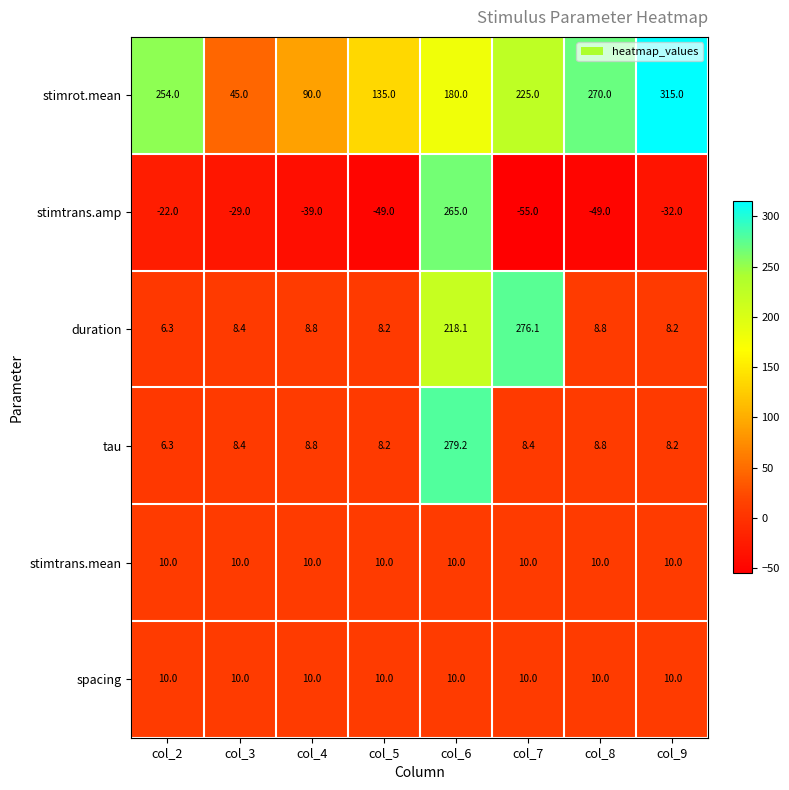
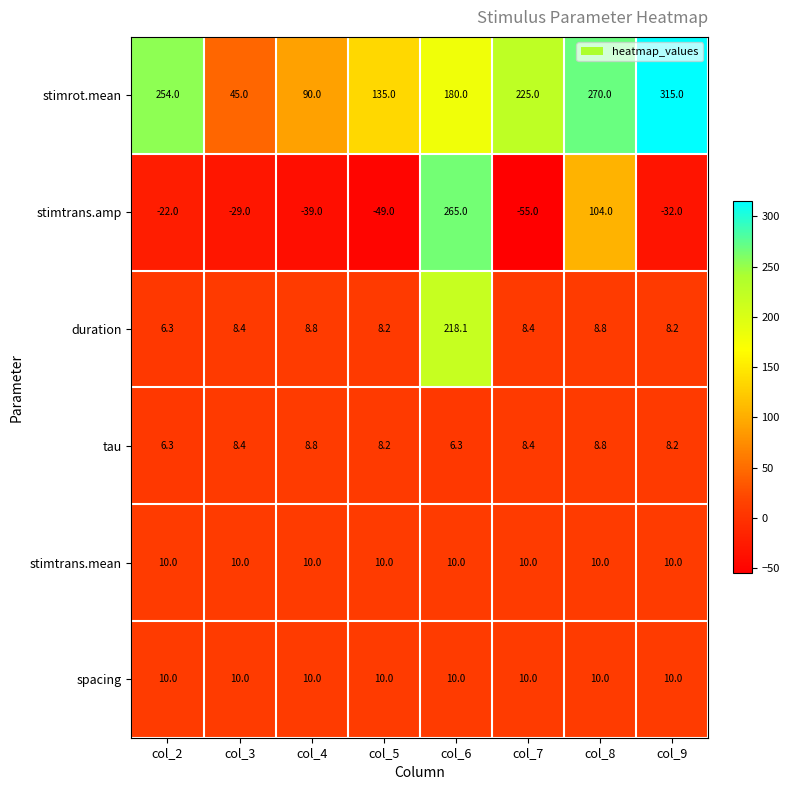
  {
    "stimrot.mean": {
      "col_2": 254.0,
      "col_3": 45.0,
      "col_4": 90.0,
      "col_5": 135.0,
      "col_6": 180.0,
      "col_7": 225.0,
      "col_8": 270.0,
      "col_9": 315.0
    },
    "stimtrans.amp": {
      "col_2": -22.0,
      "col_3": -29.0,
      "col_4": -39.0,
      "col_5": -49.0,
      "col_6": 265.0,
      "col_7": -55.0,
-     "col_8": -49.0,
+     "col_8": 104.0,
      "col_9": -32.0
    },
    "duration": {
      "col_2": 6.3,
      "col_3": 8.4,
      "col_4": 8.8,
      "col_5": 8.2,
      "col_6": 218.1,
-     "col_7": 276.1,
+     "col_7": 8.4,
      "col_8": 8.8,
      "col_9": 8.2
    },
    "tau": {
      "col_2": 6.3,
      "col_3": 8.4,
      "col_4": 8.8,
      "col_5": 8.2,
-     "col_6": 279.2,
+     "col_6": 6.3,
      "col_7": 8.4,
      "col_8": 8.8,
      "col_9": 8.2
    },
    "stimtrans.mean": {
      "col_2": 10.0,
      "col_3": 10.0,
      "col_4": 10.0,
      "col_5": 10.0,
      "col_6": 10.0,
      "col_7": 10.0,
      "col_8": 10.0,
      "col_9": 10.0
    },
    "spacing": {
      "col_2": 10.0,
      "col_3": 10.0,
      "col_4": 10.0,
      "col_5": 10.0,
      "col_6": 10.0,
      "col_7": 10.0,
      "col_8": 10.0,
      "col_9": 10.0
    }
  }
